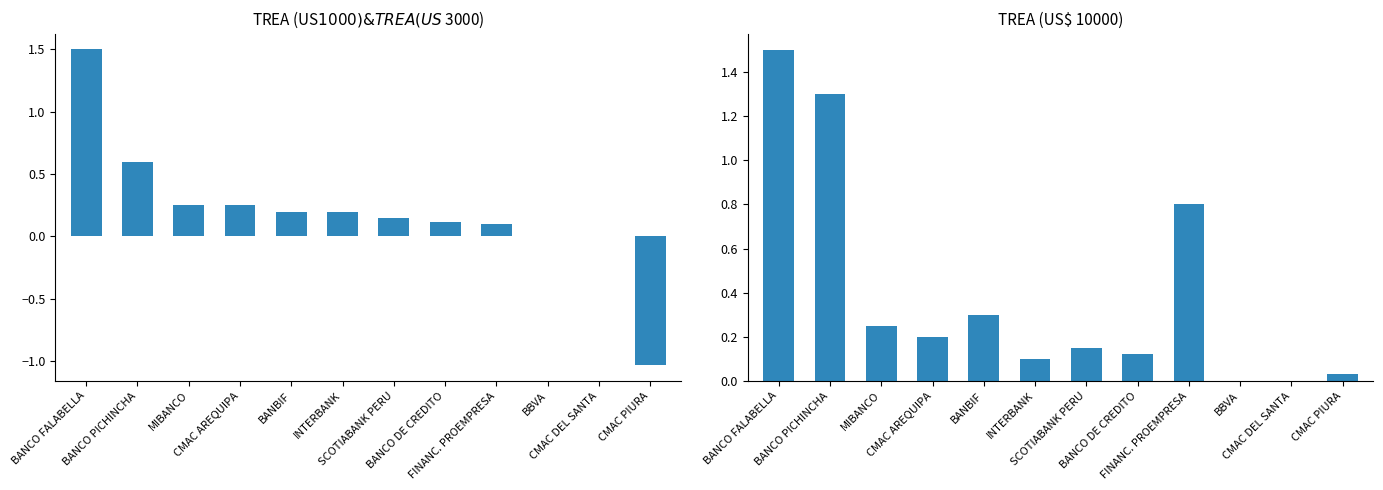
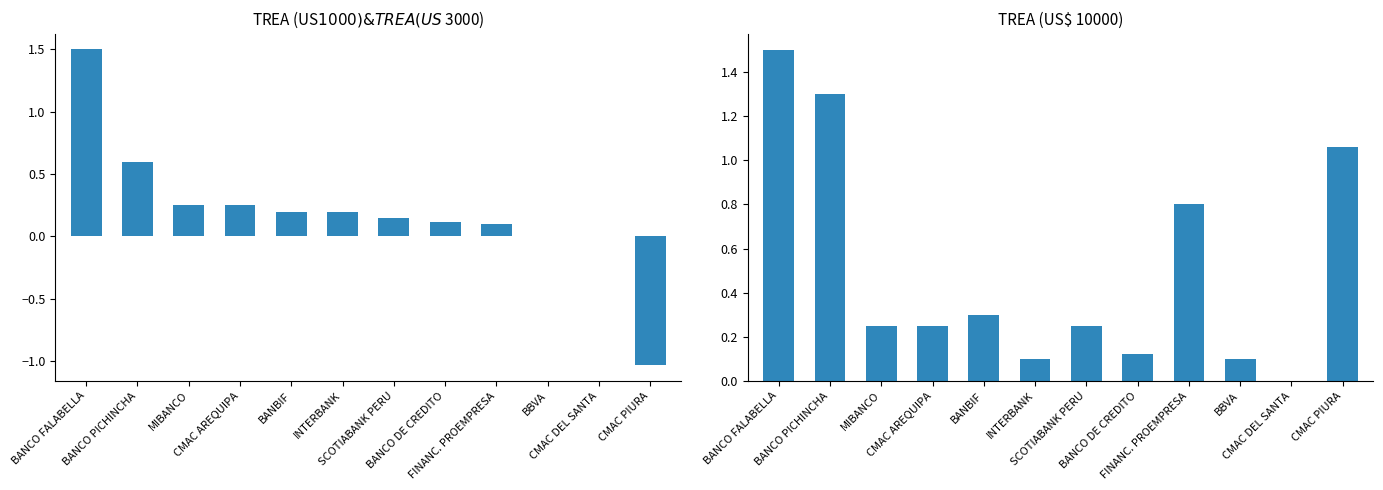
  {
    "TREA (US$ 10000)": {
      "BANCO FALABELLA": 1.50,
      "BANCO PICHINCHA": 1.30,
      "MIBANCO": 0.25,
-     "CMAC AREQUIPA": 0.20,
+     "CMAC AREQUIPA": 0.25,
      "BANBIF": 0.30,
      "INTERBANK": 0.10,
-     "SCOTIABANK PERU": 0.15,
+     "SCOTIABANK PERU": 0.25,
      "BANCO DE CREDITO": 0.12,
      "FINANC. PROEMPRESA": 0.80,
-     "BBVA": 0.0,
+     "BBVA": 0.1,
      "CMAC DEL SANTA": 0.00,
-     "CMAC PIURA": 0.03
+     "CMAC PIURA": 1.06
    }
  }
